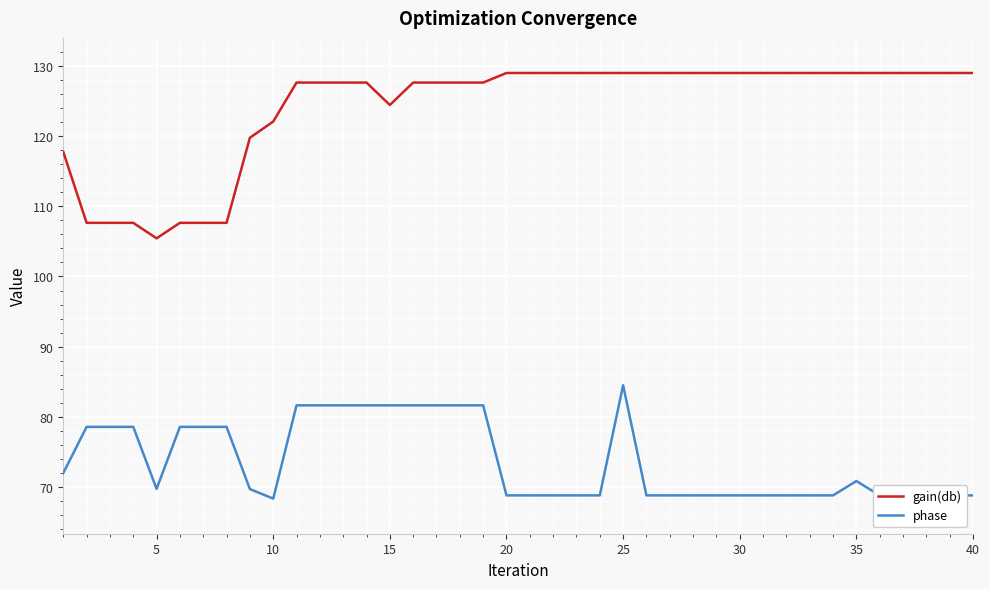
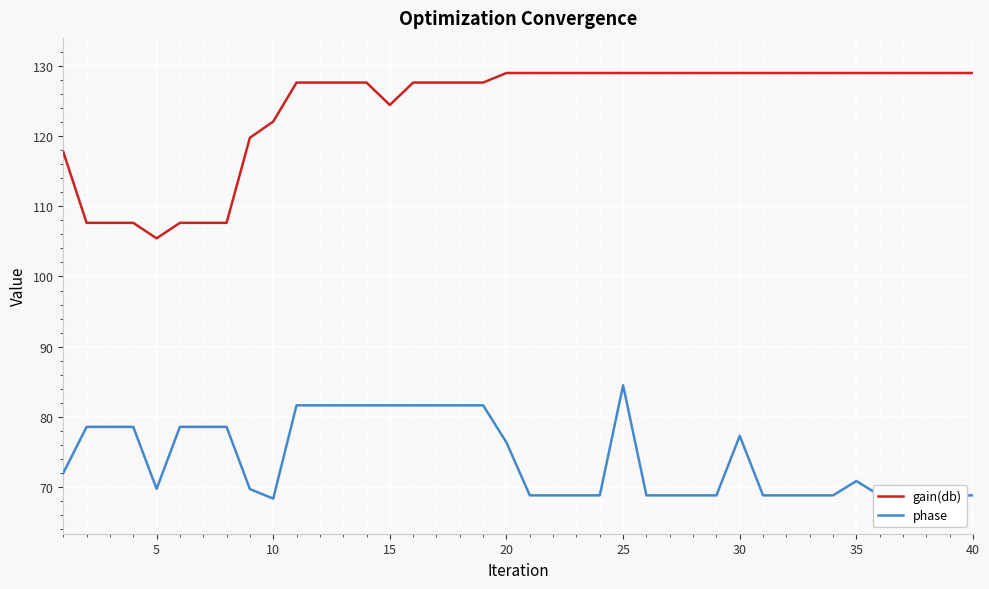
  {
    "gain(db)": {
      "5": 105,
      "10": 122,
      "15": 124,
      "20": 129,
      "25": 129,
      "30": 129,
      "35": 129,
      "40": 129
    },
    "phase": {
      "5": 70,
      "10": 68,
      "15": 82,
-     "20": 69,
+     "20": 76,
      "25": 85,
-     "30": 69,
+     "30": 77,
      "35": 71,
      "40": 69
    }
  }
